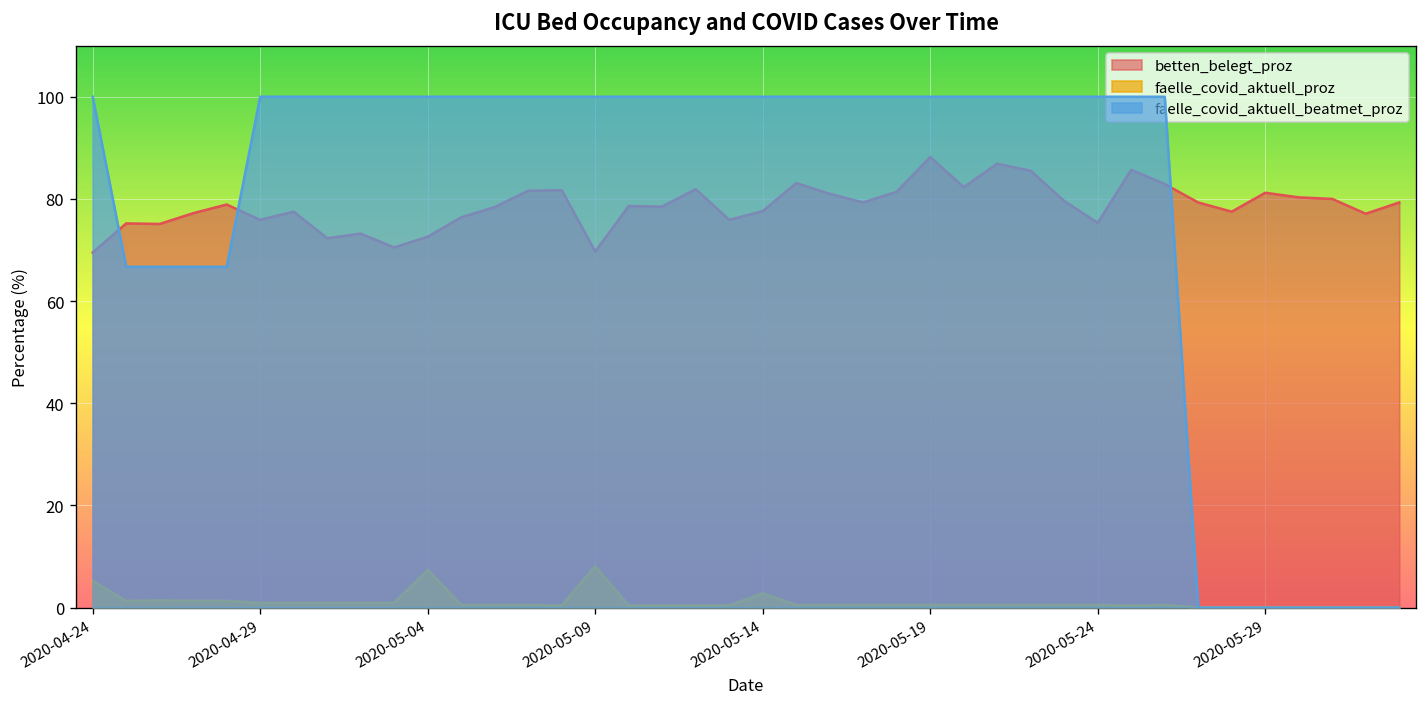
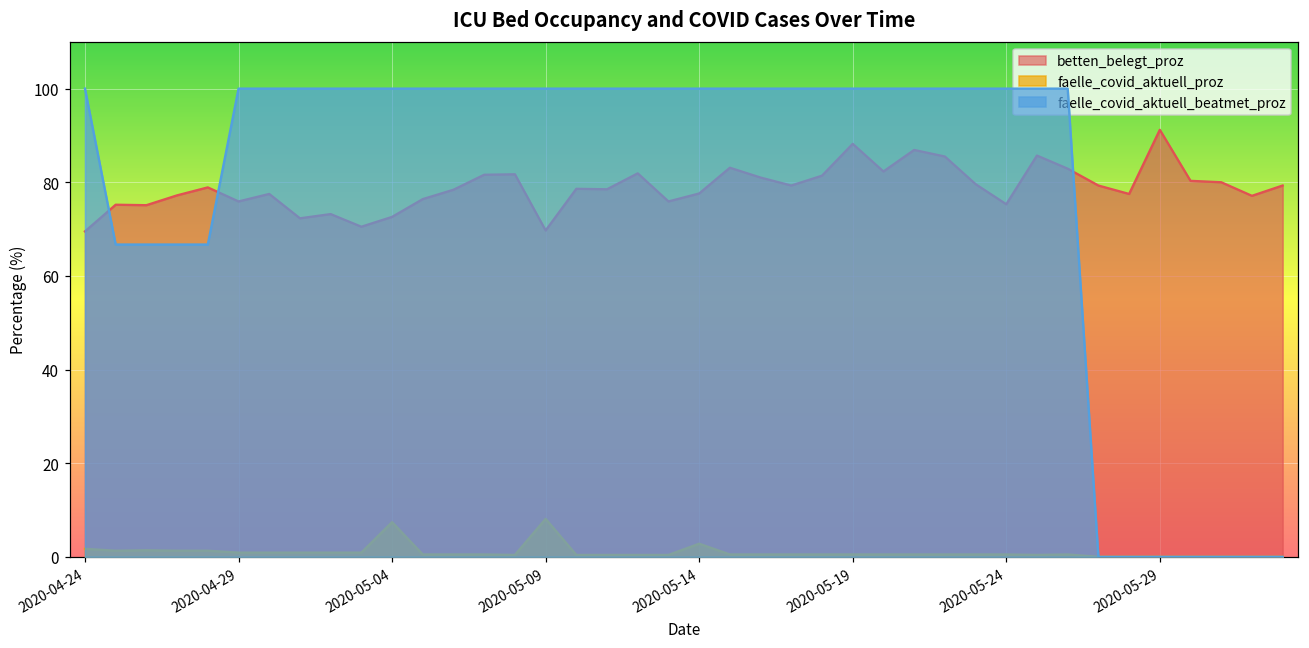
  {
    "betten_belegt_proz": {
      "2020-04-24": 70,
      "2020-04-29": 76,
      "2020-05-04": 73,
      "2020-05-09": 70,
      "2020-05-14": 78,
      "2020-05-19": 88,
      "2020-05-24": 75,
-     "2020-05-29": 81
+     "2020-05-29": 91
    },
    "faelle_covid_aktuell_proz": {
-     "2020-04-24": 5,
+     "2020-04-24": 2,
      "2020-04-29": 1,
      "2020-05-04": 7,
      "2020-05-09": 8,
      "2020-05-14": 3,
      "2020-05-19": 1,
      "2020-05-24": 1
    },
    "faelle_covid_aktuell_beatmet_proz": {
      "2020-04-24": 100,
      "2020-04-29": 100,
      "2020-05-04": 100,
      "2020-05-09": 100,
      "2020-05-14": 100,
      "2020-05-19": 100,
      "2020-05-24": 100
    }
  }
